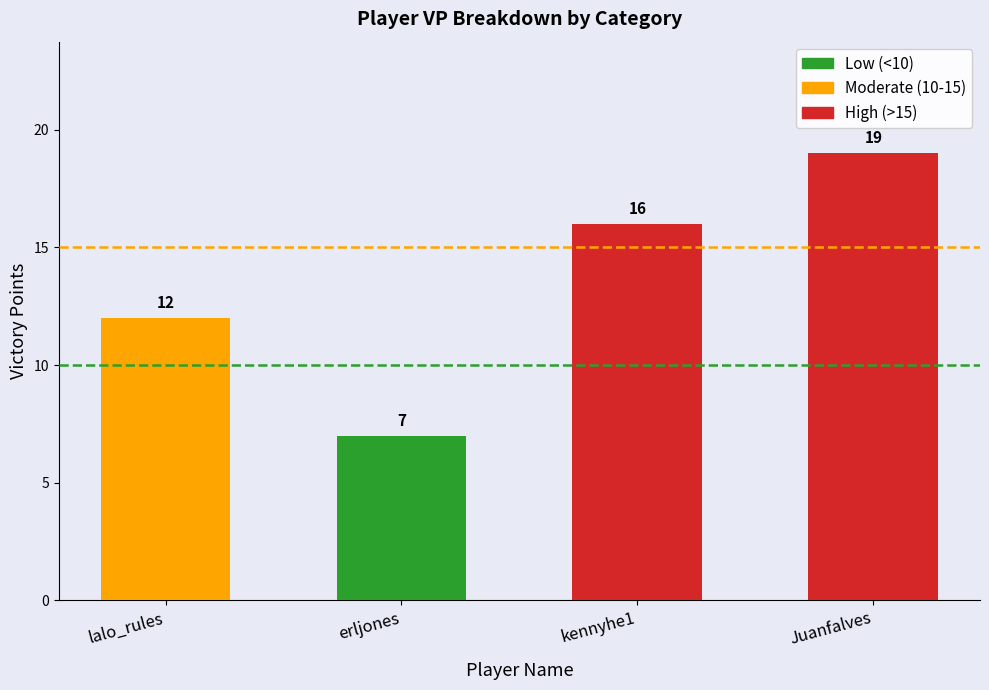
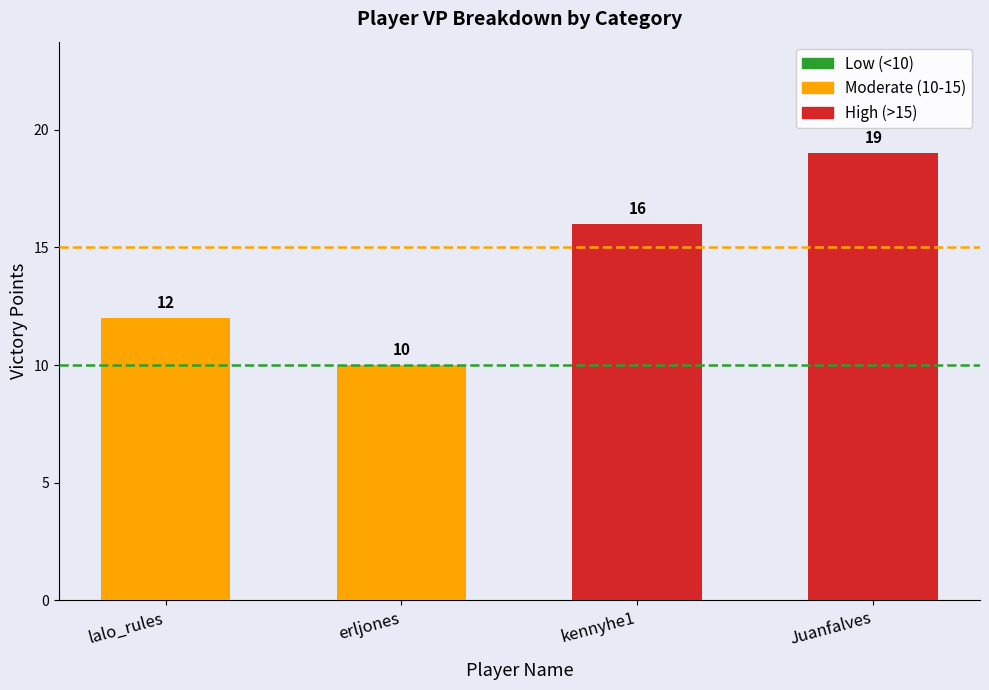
  {
    "lalo_rules": 12,
-   "erljones": 7,
+   "erljones": 10,
    "kennyhe1": 16,
    "Juanfalves": 19
  }
